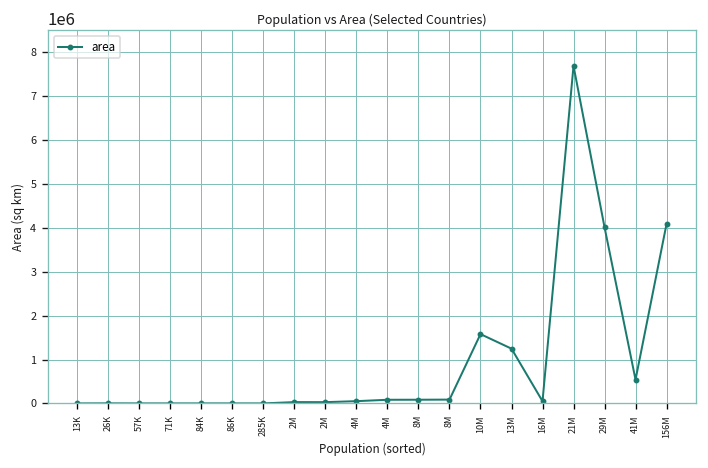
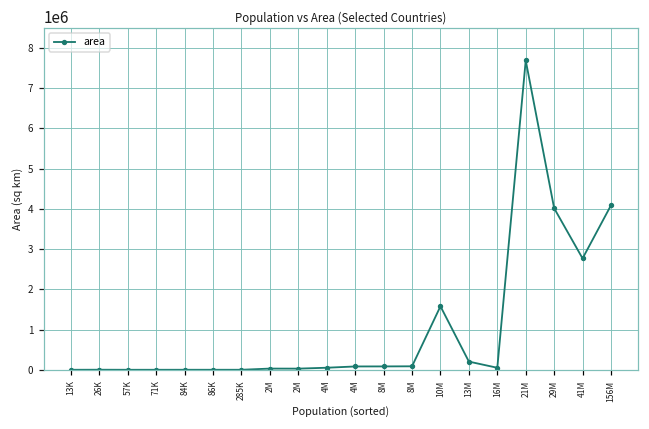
  {
    "13K": 0,
    "26K": 0,
    "57K": 0,
    "71K": 0,
    "84K": 0,
    "86K": 0,
    "285K": 0,
    "10M": 1600000,
-   "13M": 1200000,
+   "13M": 200000,
    "16M": 100000,
    "21M": 7700000,
    "29M": 4000000,
-   "41M": 500000,
+   "41M": 2800000,
    "156M": 4100000
  }
